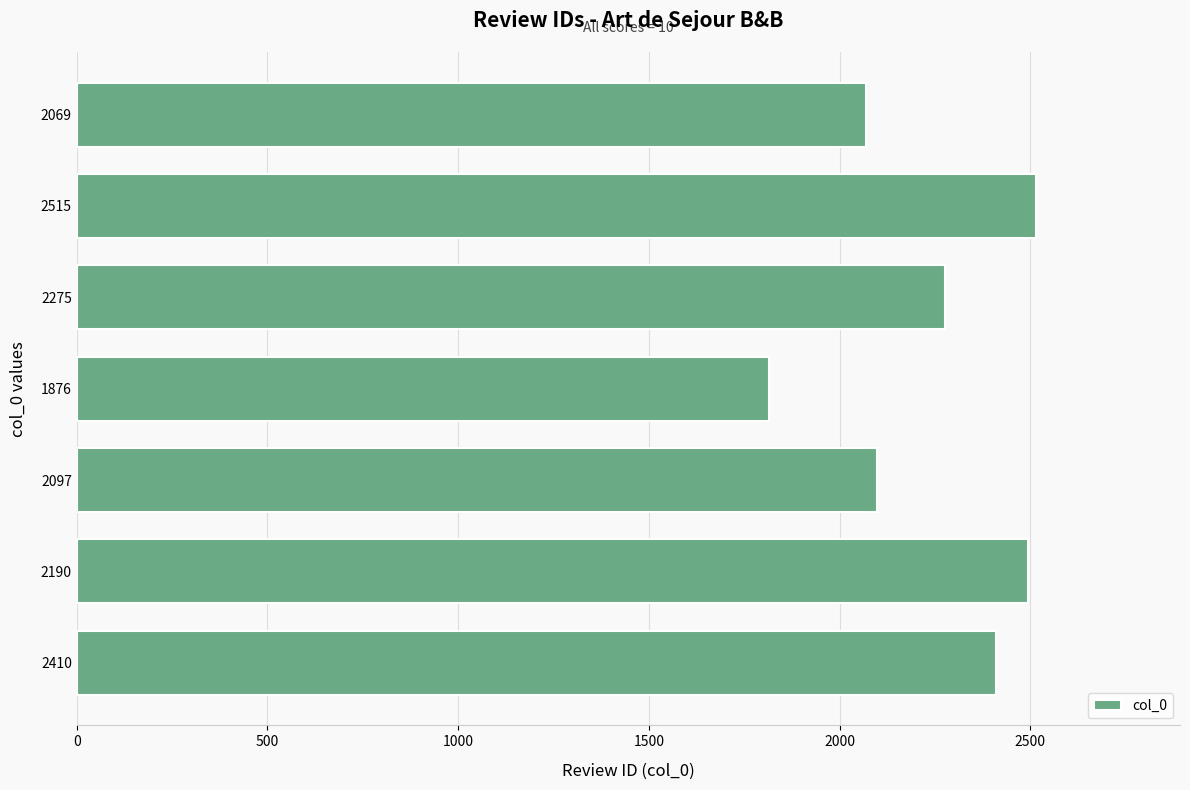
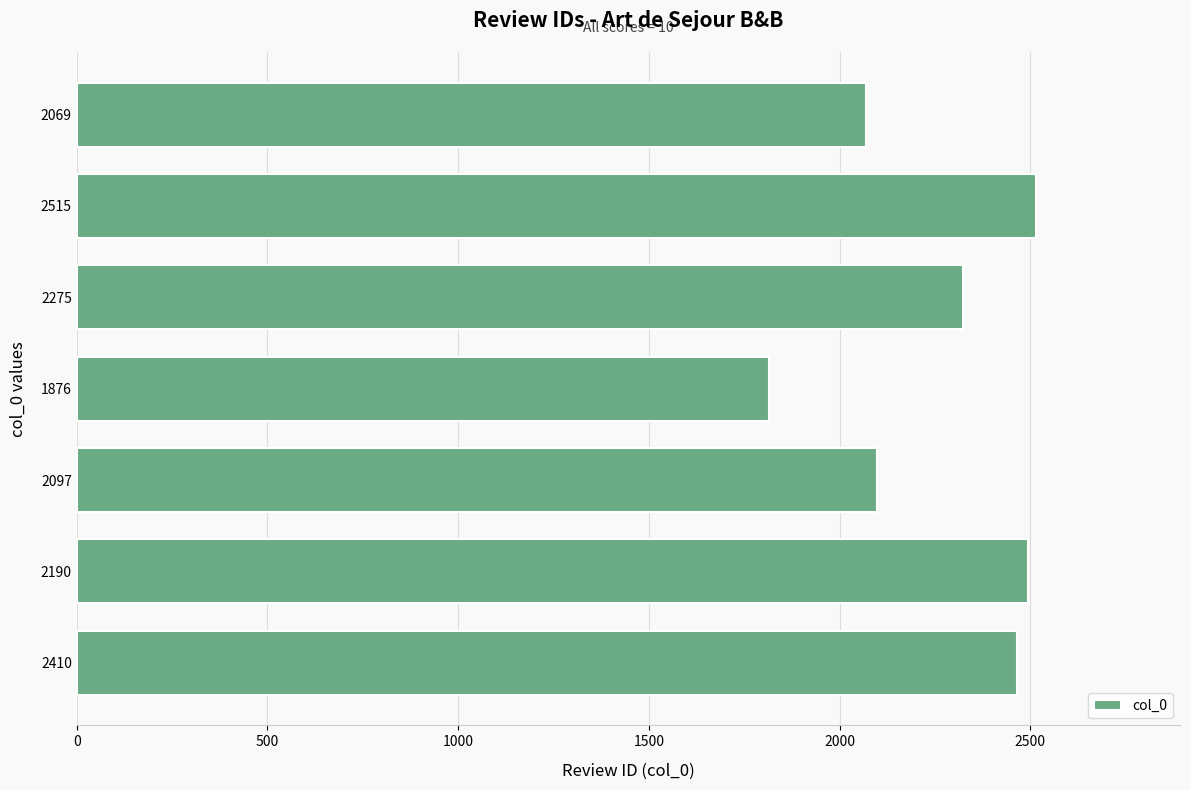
  {
    "2069": 2070,
    "2515": 2520,
-   "2275": 2280,
+   "2275": 2320,
    "1876": 1810,
    "2097": 2100,
    "2190": 2490,
-   "2410": 2410
+   "2410": 2460
  }
